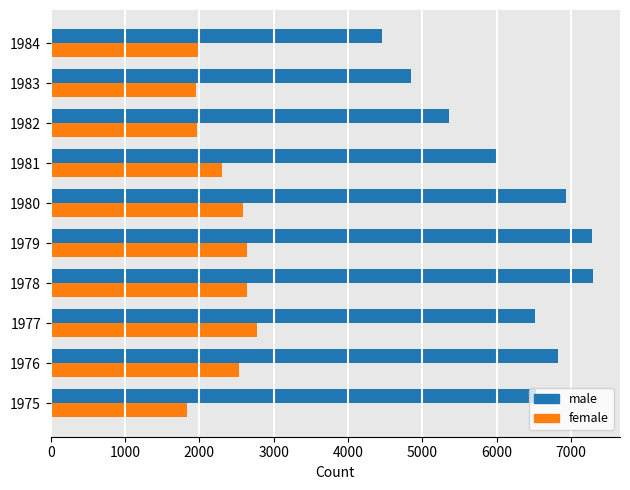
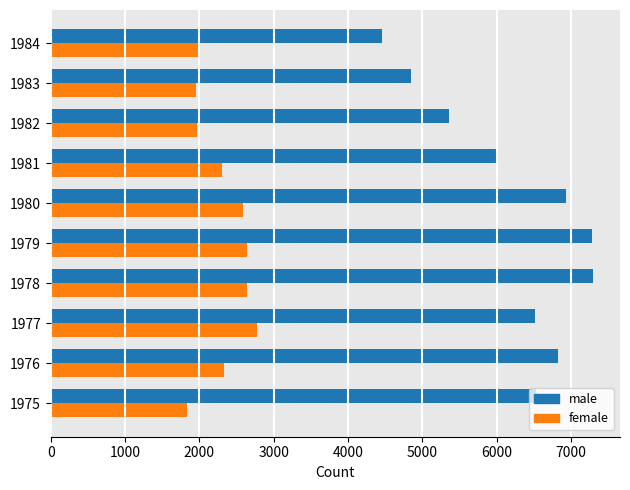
  {
    "male": {
      "1984": 4500,
      "1983": 4900,
      "1982": 5400,
      "1981": 6000,
      "1980": 6900,
      "1979": 7300,
      "1978": 7300,
      "1977": 6500,
      "1976": 6800
    },
    "female": {
      "1984": 2000,
      "1983": 2000,
      "1982": 2000,
      "1981": 2300,
      "1980": 2600,
      "1979": 2600,
      "1978": 2600,
      "1977": 2800,
-     "1976": 2500,
+     "1976": 2300,
      "1975": 1800
    }
  }
